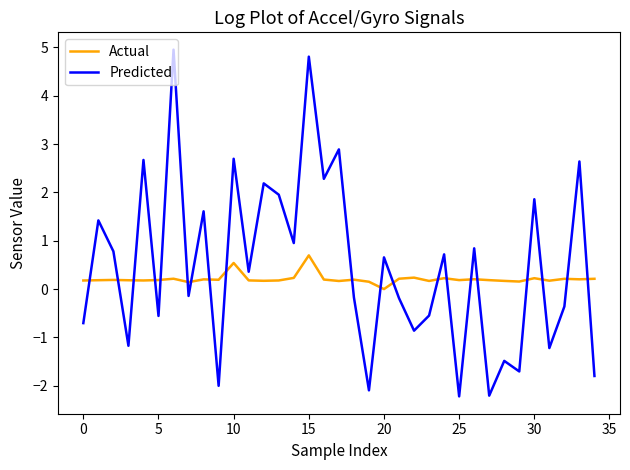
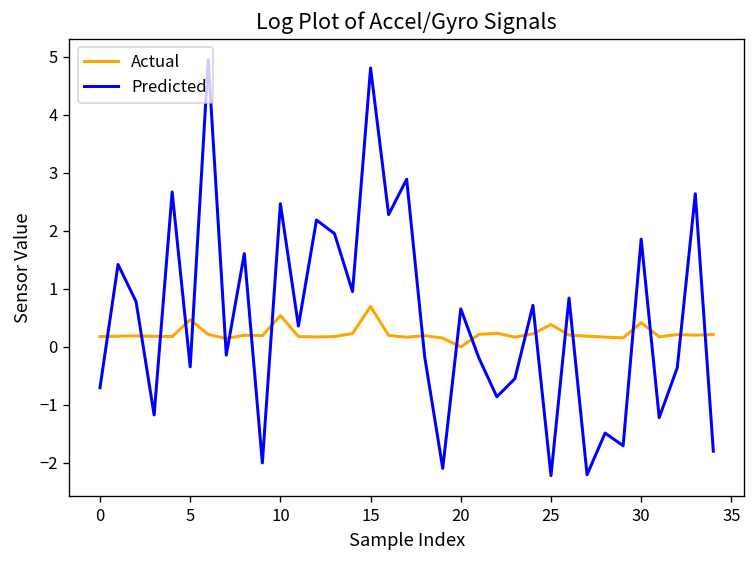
  {
    "Actual": {
      "0": 0.2,
-     "5": 0.2,
+     "5": 0.5,
      "10": 0.5,
      "15": 0.7,
      "20": 0.0,
-     "25": 0.2,
-     "30": 0.2
+     "25": 0.4,
+     "30": 0.4
    },
    "Predicted": {
      "0": -0.7,
-     "5": -0.6,
-     "10": 2.7,
+     "5": -0.3,
+     "10": 2.5,
      "15": 4.8,
      "20": 0.7,
      "25": -2.2,
      "30": 1.9
    }
  }
